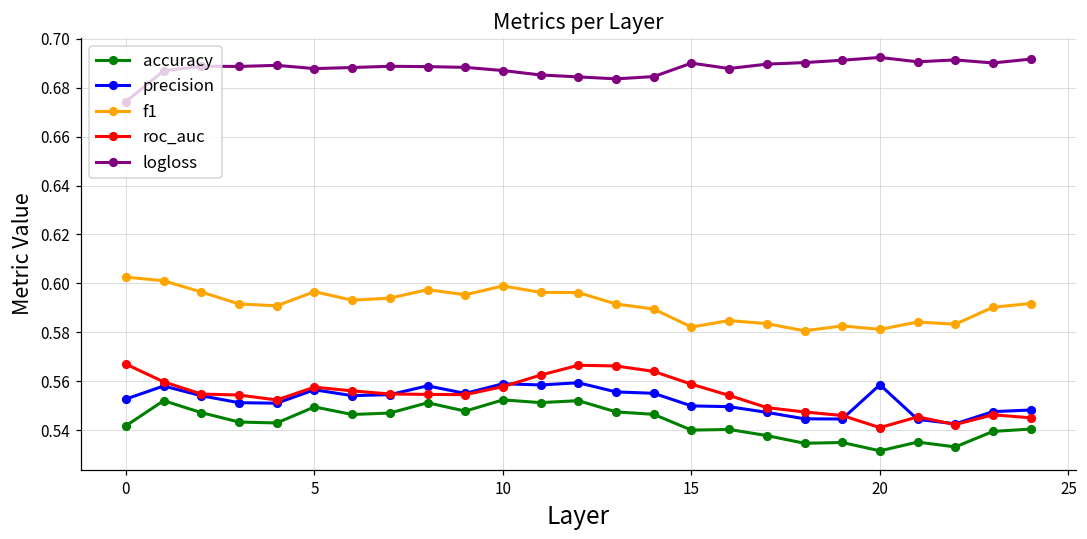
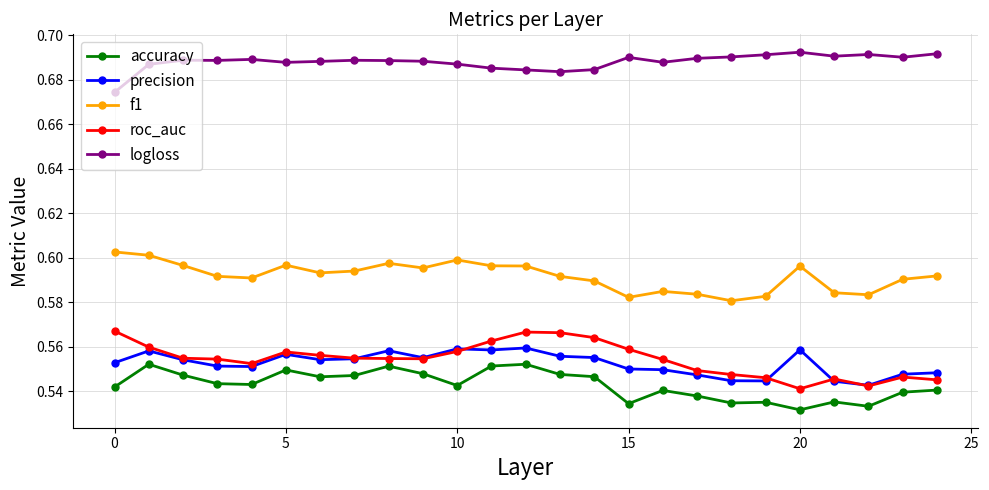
  {
    "accuracy": {
      "0": 0.542,
      "5": 0.550,
-     "10": 0.552,
-     "15": 0.540,
+     "10": 0.543,
+     "15": 0.534,
      "20": 0.532
    },
    "precision": {
      "0": 0.553,
      "10": 0.559,
      "15": 0.550,
      "20": 0.559
    },
    "f1": {
      "0": 0.603,
      "5": 0.597,
      "10": 0.599,
      "15": 0.582,
-     "20": 0.581
+     "20": 0.596
    },
    "roc_auc": {
      "0": 0.567,
      "10": 0.558,
      "15": 0.559,
      "20": 0.541
    },
    "logloss": {
      "5": 0.688,
      "10": 0.687,
      "15": 0.690,
      "20": 0.692
    }
  }
